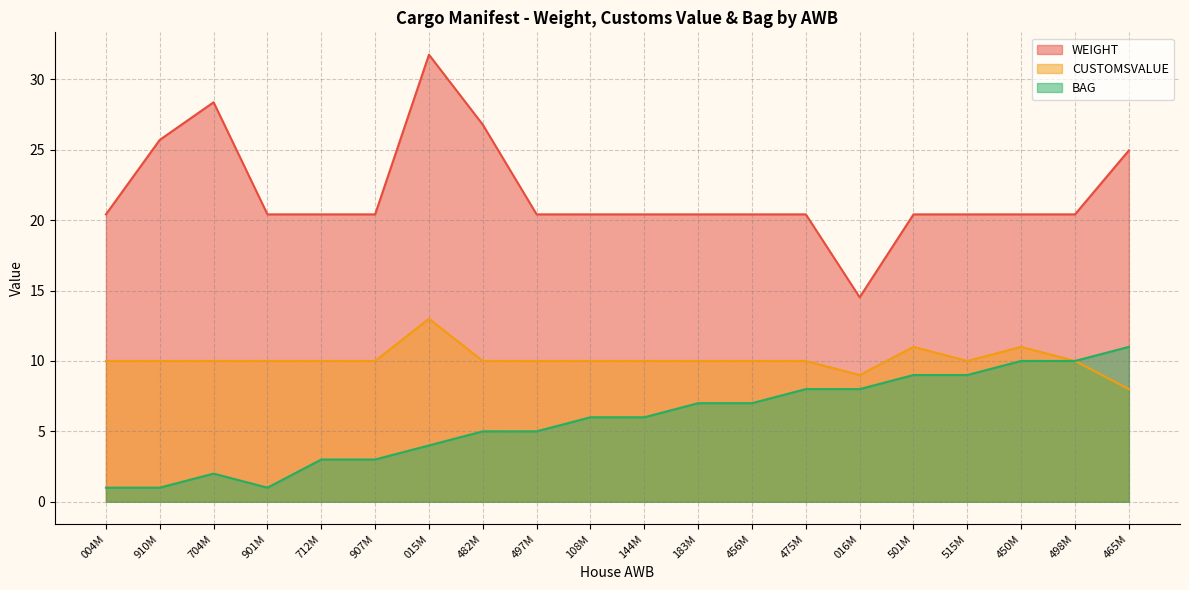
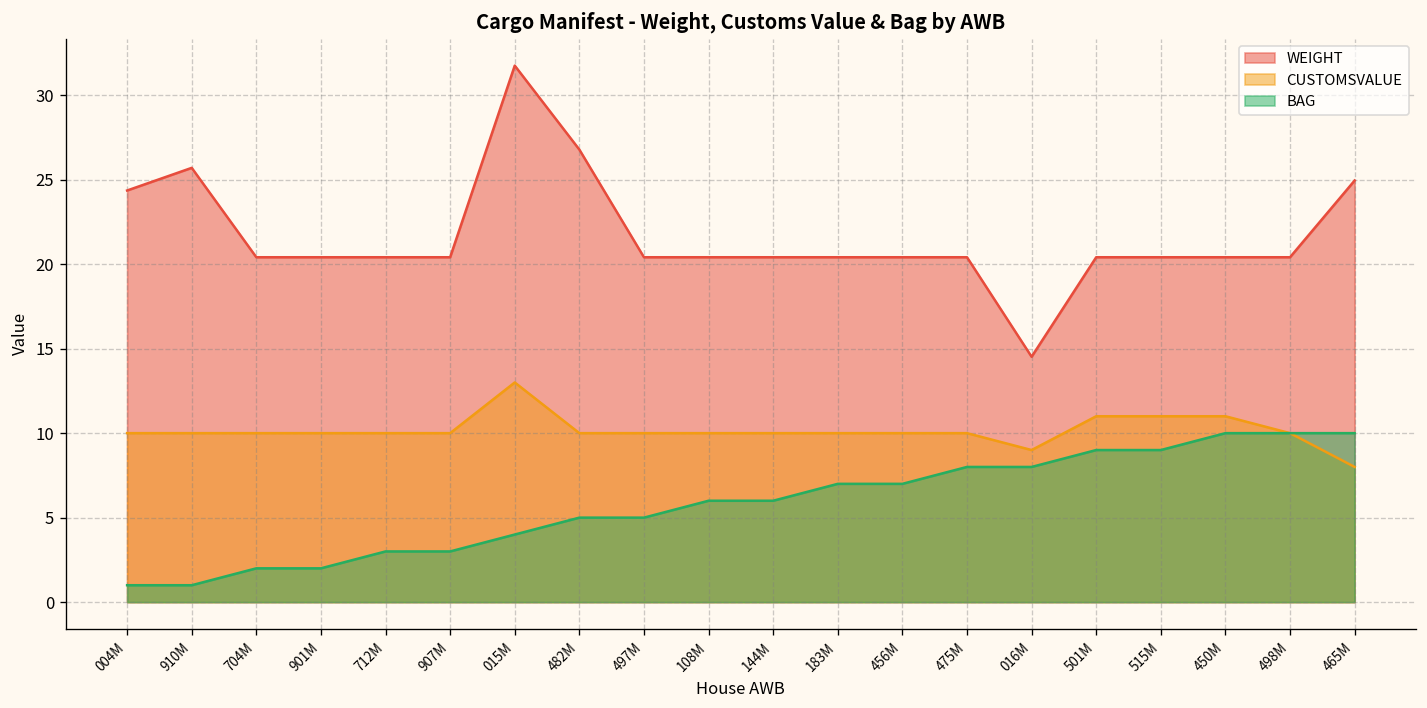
  {
    "WEIGHT": {
-     "004M": 20.4,
+     "004M": 24.4,
      "910M": 25.7,
-     "704M": 28.4,
+     "704M": 20.4,
      "901M": 20.4,
      "712M": 20.4,
      "907M": 20.4,
      "015M": 31.8,
      "482M": 26.8,
      "497M": 20.4,
      "108M": 20.4,
      "144M": 20.4,
      "183M": 20.4,
      "456M": 20.4,
      "475M": 20.4,
      "016M": 14.5,
      "501M": 20.4,
      "515M": 20.4,
      "450M": 20.4,
      "498M": 20.4,
      "465M": 25.0
    },
    "CUSTOMSVALUE": {
      "004M": 10,
      "910M": 10,
      "704M": 10,
      "901M": 10,
      "712M": 10,
      "907M": 10,
      "015M": 13,
      "482M": 10,
      "497M": 10,
      "108M": 10,
      "144M": 10,
      "183M": 10,
      "456M": 10,
      "475M": 10,
      "016M": 9,
      "501M": 11,
-     "515M": 10,
+     "515M": 11,
      "450M": 11,
      "465M": 8
    },
    "BAG": {
      "004M": 1,
      "910M": 1,
      "704M": 2,
-     "901M": 1,
+     "901M": 2,
      "712M": 3,
      "907M": 3,
      "015M": 4,
      "482M": 5,
      "497M": 5,
      "108M": 6,
      "144M": 6,
      "183M": 7,
      "456M": 7,
      "475M": 8,
      "016M": 8,
      "501M": 9,
      "515M": 9,
      "450M": 10,
-     "465M": 11
+     "465M": 10
    }
  }
